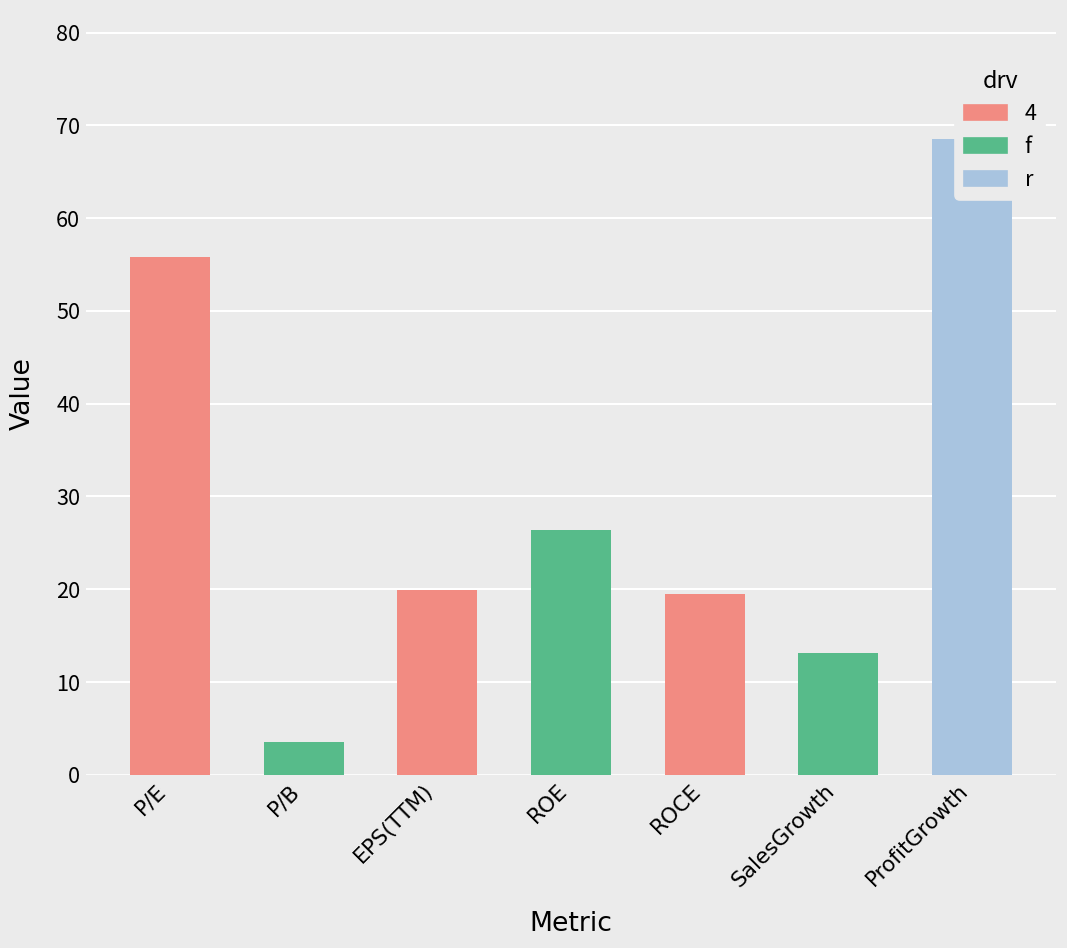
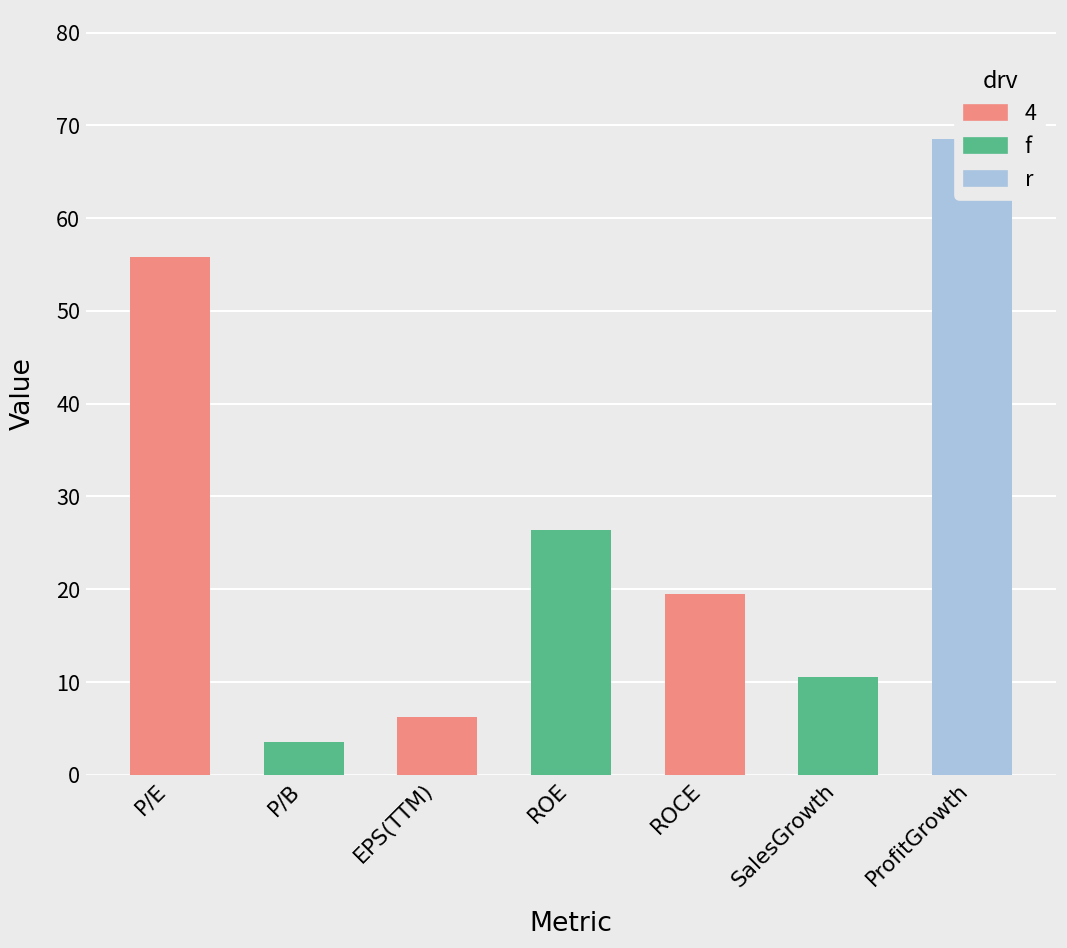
  {
    "P/E": 56,
    "P/B": 4,
-   "EPS(TTM)": 20,
+   "EPS(TTM)": 6,
    "ROE": 26,
    "ROCE": 20,
-   "SalesGrowth": 13
+   "SalesGrowth": 11
  }
